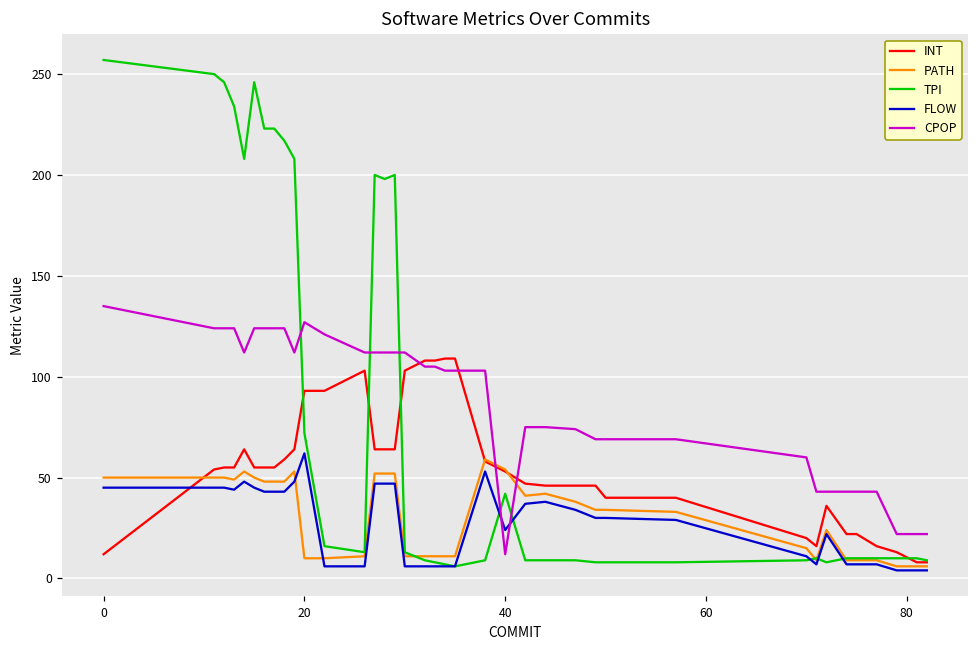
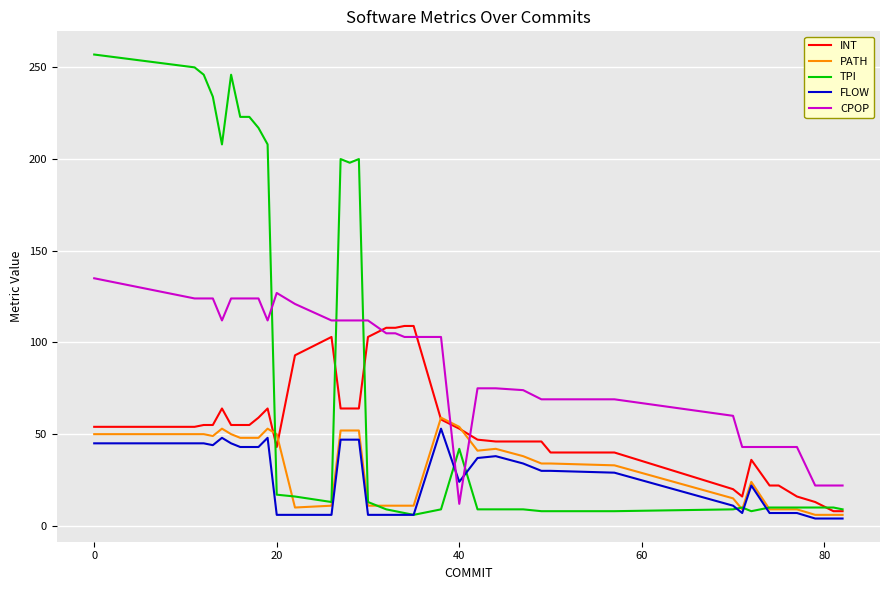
  {
    "INT": {
-     "0": 12,
-     "20": 93
+     "0": 54,
+     "20": 43
    },
    "PATH": {
      "0": 50,
-     "20": 10
+     "20": 50
    },
    "TPI": {
      "0": 257,
-     "20": 72,
+     "20": 17,
      "40": 42
    },
    "FLOW": {
      "0": 45,
-     "20": 62,
+     "20": 6,
      "40": 24
    },
    "CPOP": {
      "0": 135,
      "20": 127,
      "40": 12
    }
  }
